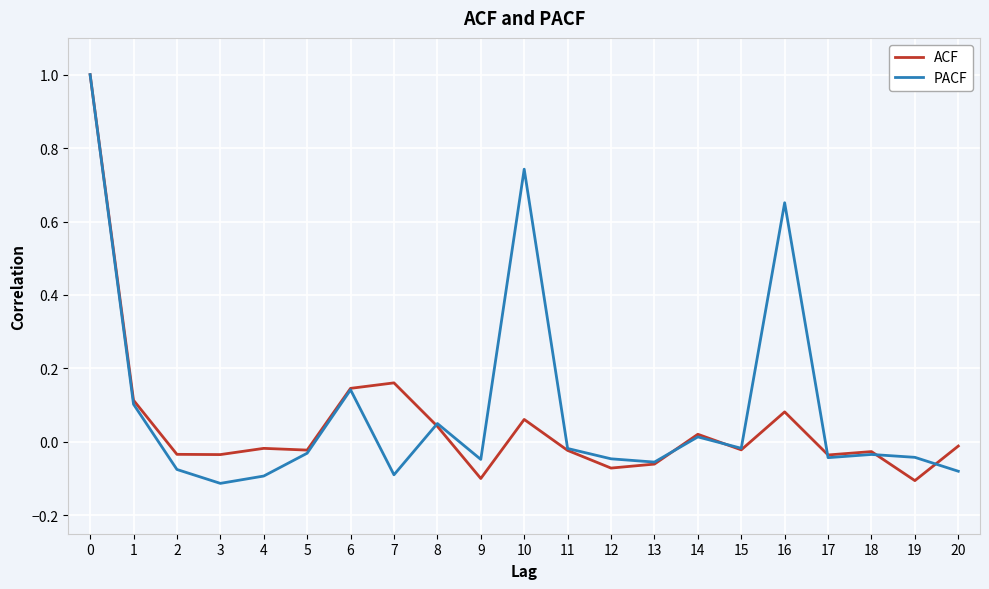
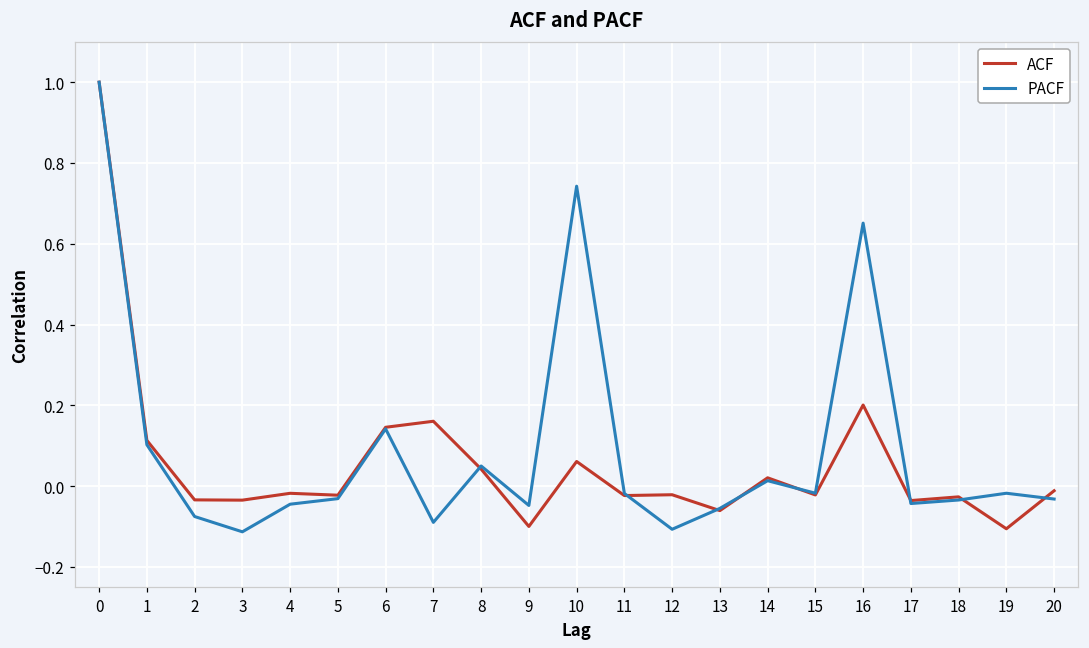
  {
    "ACF": {
      "1": 0.11,
      "2": -0.03,
      "3": -0.03,
      "4": -0.02,
      "5": -0.02,
      "7": 0.16,
      "8": 0.04,
      "9": -0.10,
      "10": 0.06,
-     "12": -0.07,
+     "12": -0.02,
      "14": 0.02,
-     "16": 0.08,
+     "16": 0.20,
      "17": -0.04,
      "18": -0.03,
      "19": -0.11,
      "20": -0.01
    },
    "PACF": {
      "1": 0.10,
      "2": -0.08,
      "3": -0.11,
-     "4": -0.09,
+     "4": -0.04,
      "5": -0.03,
      "7": -0.09,
      "8": 0.05,
      "9": -0.05,
      "10": 0.74,
-     "12": -0.05,
+     "12": -0.11,
      "14": 0.01,
      "16": 0.65,
      "17": -0.04,
      "18": -0.03,
-     "19": -0.04,
-     "20": -0.08
+     "19": -0.02,
+     "20": -0.03
    }
  }
